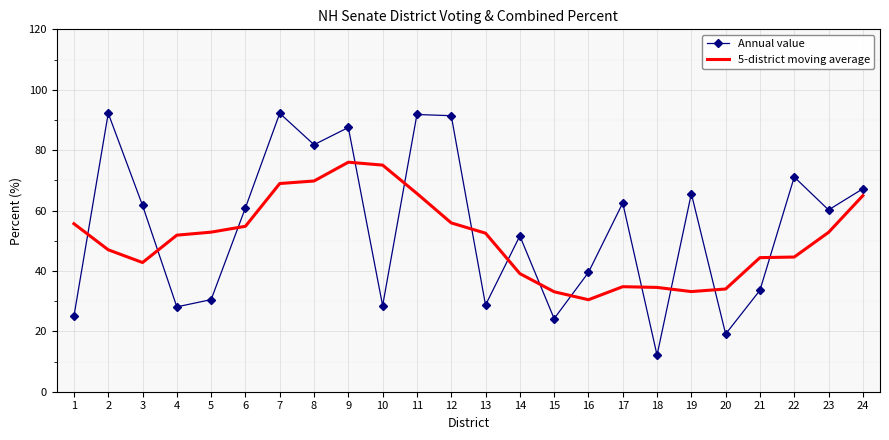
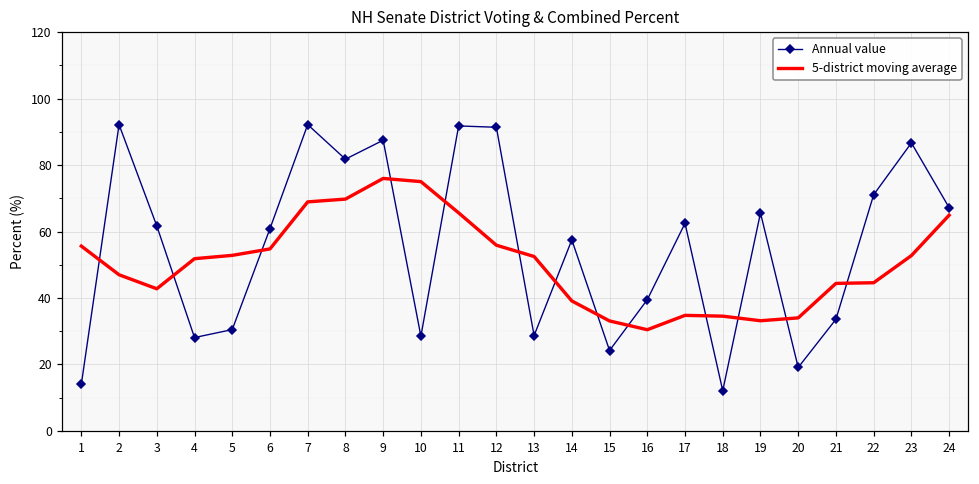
  {
    "Annual value": {
-     "1": 25,
+     "1": 14,
      "2": 92,
      "3": 62,
      "4": 28,
      "5": 31,
      "6": 61,
      "7": 92,
      "8": 82,
      "9": 88,
      "10": 29,
      "11": 92,
      "12": 91,
      "13": 29,
-     "14": 52,
+     "14": 58,
      "15": 24,
      "16": 40,
      "17": 63,
      "18": 12,
      "19": 66,
      "20": 19,
      "21": 34,
      "22": 71,
-     "23": 60,
+     "23": 87,
      "24": 67
    },
    "5-district moving average": {
      "1": 56,
      "2": 47,
      "3": 43,
      "4": 52,
      "5": 53,
      "6": 55,
      "7": 69,
      "8": 70,
      "9": 76,
      "10": 75,
      "11": 66,
      "12": 56,
      "13": 53,
      "14": 39,
      "15": 33,
      "16": 30,
      "17": 35,
      "18": 35,
      "19": 33,
      "20": 34,
      "21": 44,
      "22": 45,
      "23": 53,
      "24": 65
    }
  }
